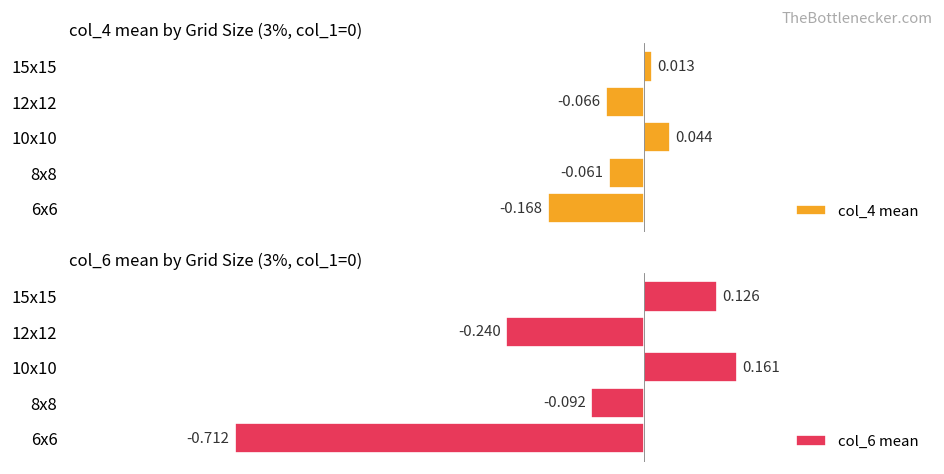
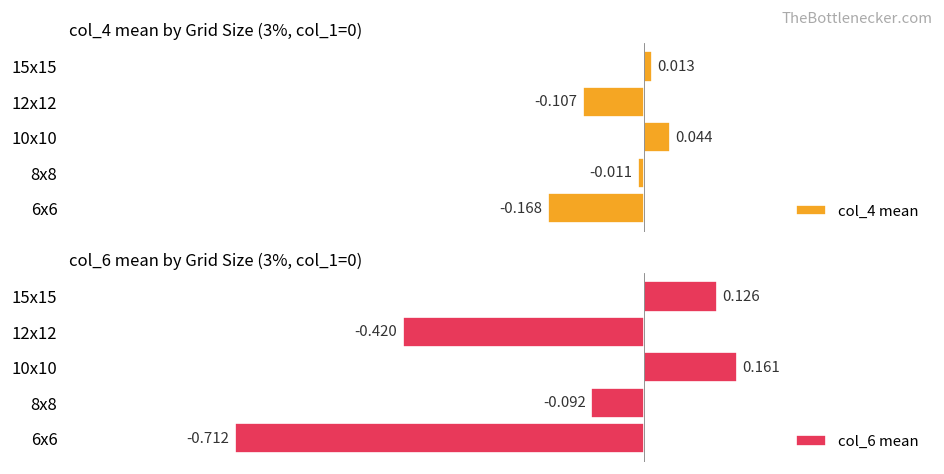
  {
    "col_4 mean by Grid Size (3%, col_1=0)": {
      "15x15": 0.013,
-     "12x12": -0.066,
+     "12x12": -0.107,
      "10x10": 0.044,
-     "8x8": -0.061,
+     "8x8": -0.011,
      "6x6": -0.168
    },
    "col_6 mean by Grid Size (3%, col_1=0)": {
      "15x15": 0.126,
-     "12x12": -0.240,
+     "12x12": -0.420,
      "10x10": 0.161,
      "8x8": -0.092,
      "6x6": -0.712
    }
  }
